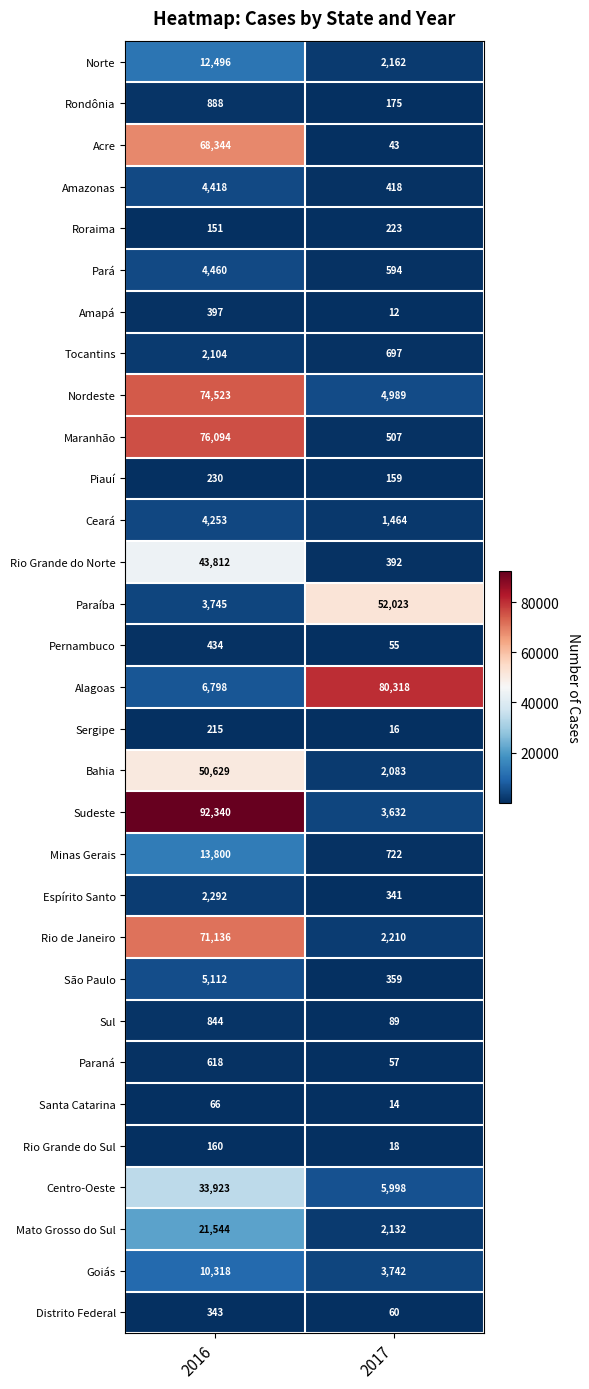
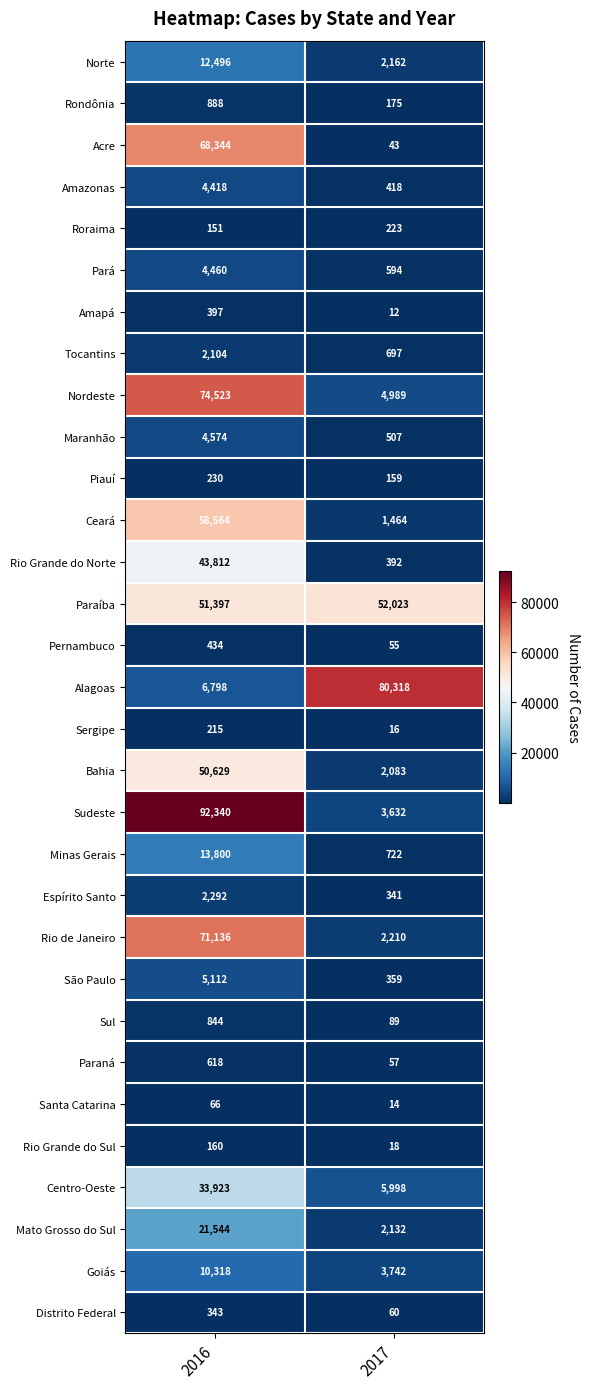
  {
    "Norte": {
      "2016": "12,496",
      "2017": "2,162"
    },
    "Rondônia": {
      "2016": "888",
      "2017": "175"
    },
    "Acre": {
      "2016": "68,344",
      "2017": "43"
    },
    "Amazonas": {
      "2016": "4,418",
      "2017": "418"
    },
    "Roraima": {
      "2016": "151",
      "2017": "223"
    },
    "Pará": {
      "2016": "4,460",
      "2017": "594"
    },
    "Amapá": {
      "2016": "397",
      "2017": "12"
    },
    "Tocantins": {
      "2016": "2,104",
      "2017": "697"
    },
    "Nordeste": {
      "2016": "74,523",
      "2017": "4,989"
    },
    "Maranhão": {
-     "2016": "76,094",
+     "2016": "4,574",
      "2017": "507"
    },
    "Piauí": {
      "2016": "230",
      "2017": "159"
    },
    "Ceará": {
-     "2016": "4,253",
+     "2016": "58,564",
      "2017": "1,464"
    },
    "Rio Grande do Norte": {
      "2016": "43,812",
      "2017": "392"
    },
    "Paraíba": {
-     "2016": "3,745",
+     "2016": "51,397",
      "2017": "52,023"
    },
    "Pernambuco": {
      "2016": "434",
      "2017": "55"
    },
    "Alagoas": {
      "2016": "6,798",
      "2017": "80,318"
    },
    "Sergipe": {
      "2016": "215",
      "2017": "16"
    },
    "Bahia": {
      "2016": "50,629",
      "2017": "2,083"
    },
    "Sudeste": {
      "2016": "92,340",
      "2017": "3,632"
    },
    "Minas Gerais": {
      "2016": "13,800",
      "2017": "722"
    },
    "Espírito Santo": {
      "2016": "2,292",
      "2017": "341"
    },
    "Rio de Janeiro": {
      "2016": "71,136",
      "2017": "2,210"
    },
    "São Paulo": {
      "2016": "5,112",
      "2017": "359"
    },
    "Sul": {
      "2016": "844",
      "2017": "89"
    },
    "Paraná": {
      "2016": "618",
      "2017": "57"
    },
    "Santa Catarina": {
      "2016": "66",
      "2017": "14"
    },
    "Rio Grande do Sul": {
      "2016": "160",
      "2017": "18"
    },
    "Centro-Oeste": {
      "2016": "33,923",
      "2017": "5,998"
    },
    "Mato Grosso do Sul": {
      "2016": "21,544",
      "2017": "2,132"
    },
    "Goiás": {
      "2016": "10,318",
      "2017": "3,742"
    },
    "Distrito Federal": {
      "2016": "343",
      "2017": "60"
    }
  }
